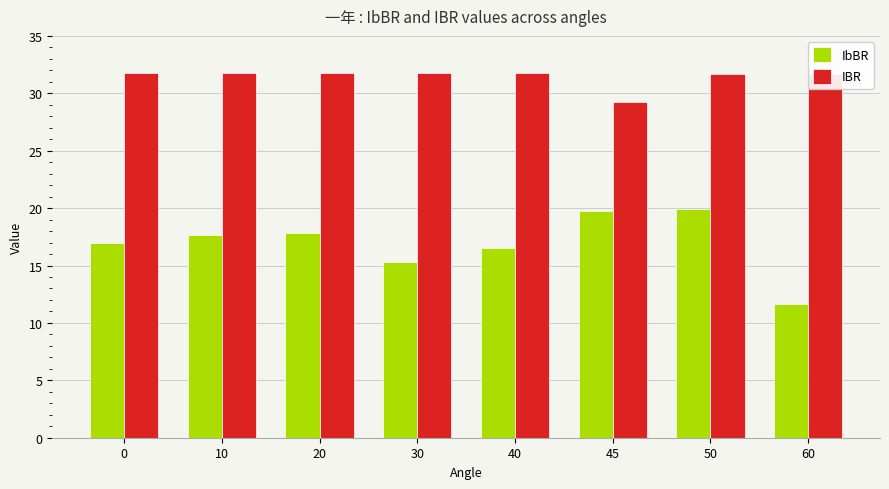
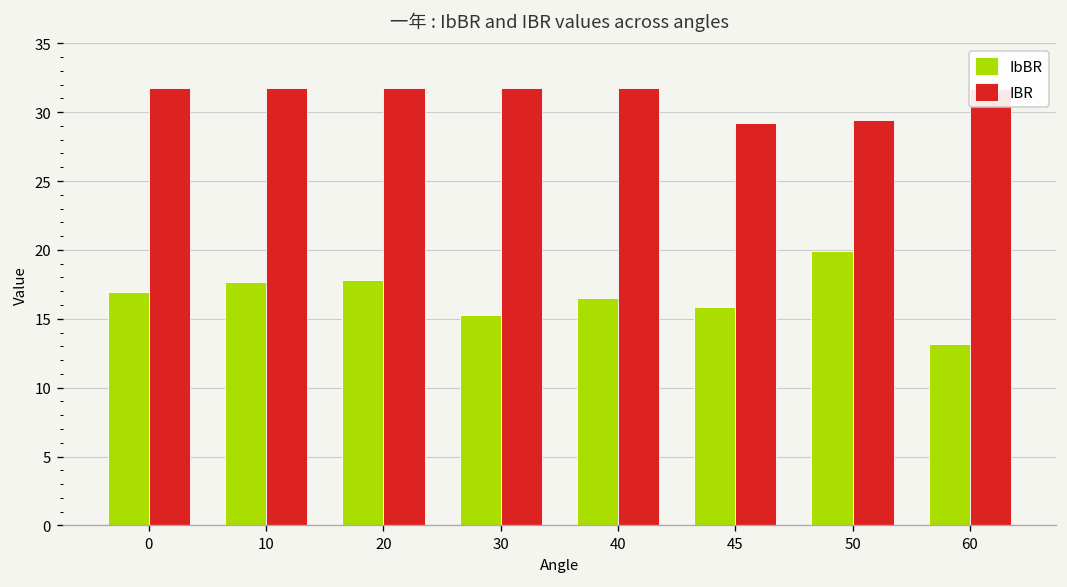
  {
    "IbBR": {
      "0": 17.0,
      "10": 17.7,
      "20": 17.8,
      "30": 15.3,
      "40": 16.5,
-     "45": 19.8,
+     "45": 15.8,
      "50": 19.9,
-     "60": 11.7
+     "60": 13.2
    },
    "IBR": {
      "0": 31.8,
      "10": 31.8,
      "20": 31.8,
      "30": 31.8,
      "40": 31.8,
      "45": 29.2,
-     "50": 31.7
+     "50": 29.4
    }
  }
